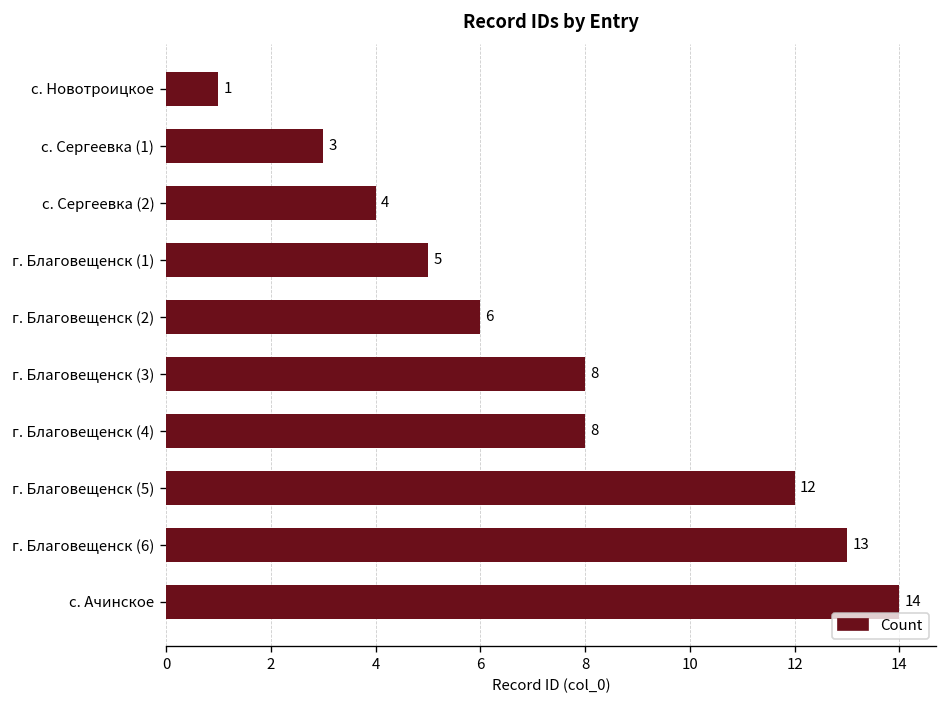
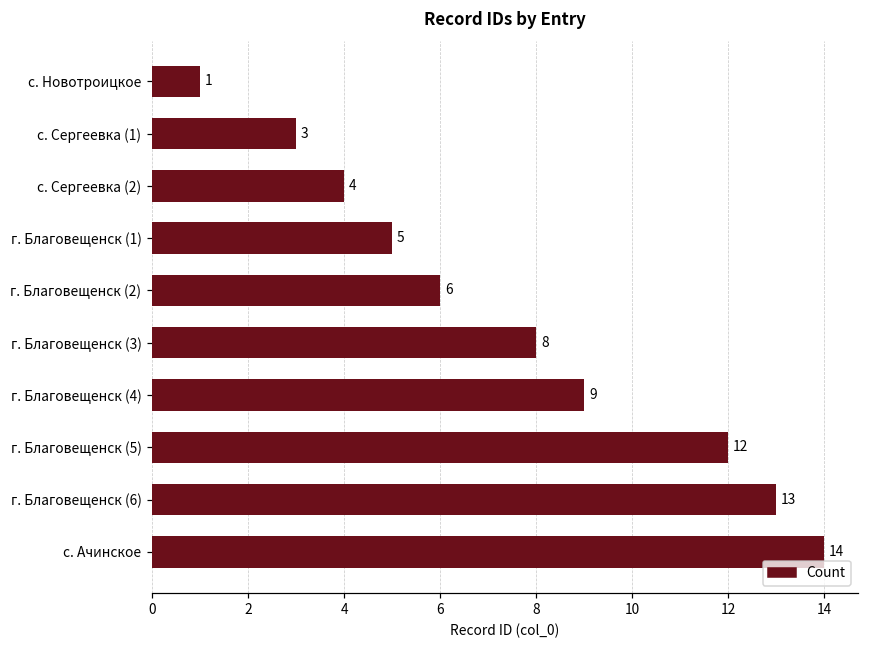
  {
    "с. Новотроицкое": 1,
    "с. Сергеевка (1)": 3,
    "с. Сергеевка (2)": 4,
    "г. Благовещенск (1)": 5,
    "г. Благовещенск (2)": 6,
    "г. Благовещенск (3)": 8,
-   "г. Благовещенск (4)": 8,
+   "г. Благовещенск (4)": 9,
    "г. Благовещенск (5)": 12,
    "г. Благовещенск (6)": 13,
    "с. Ачинское": 14
  }
